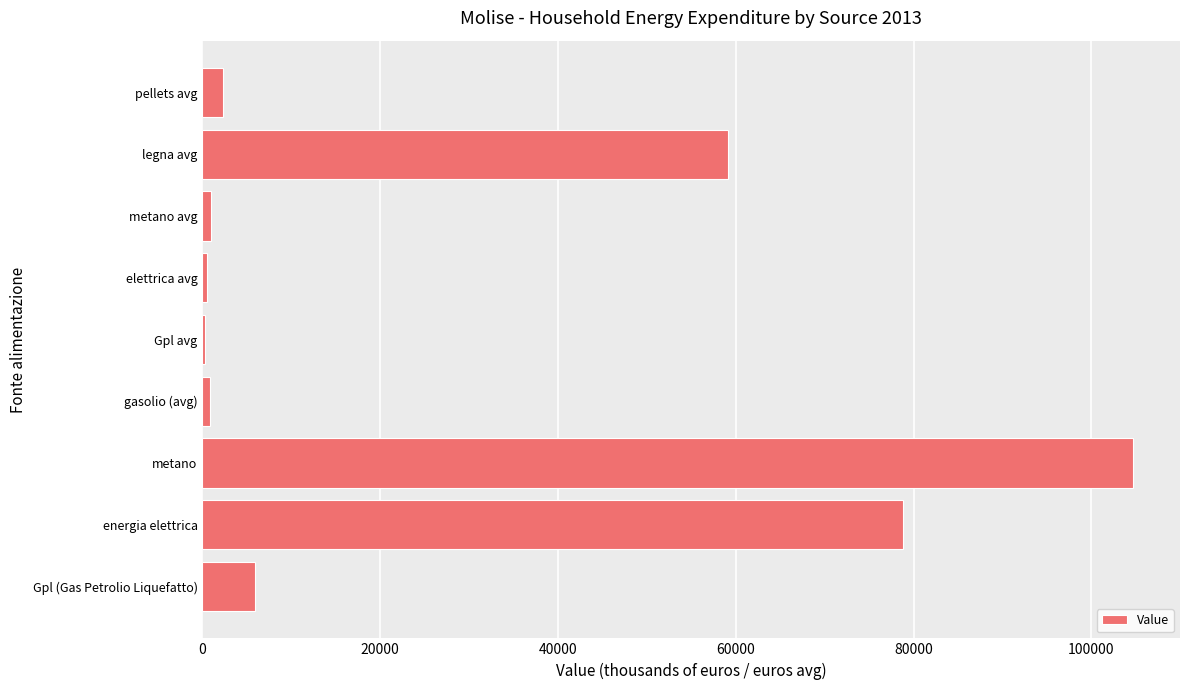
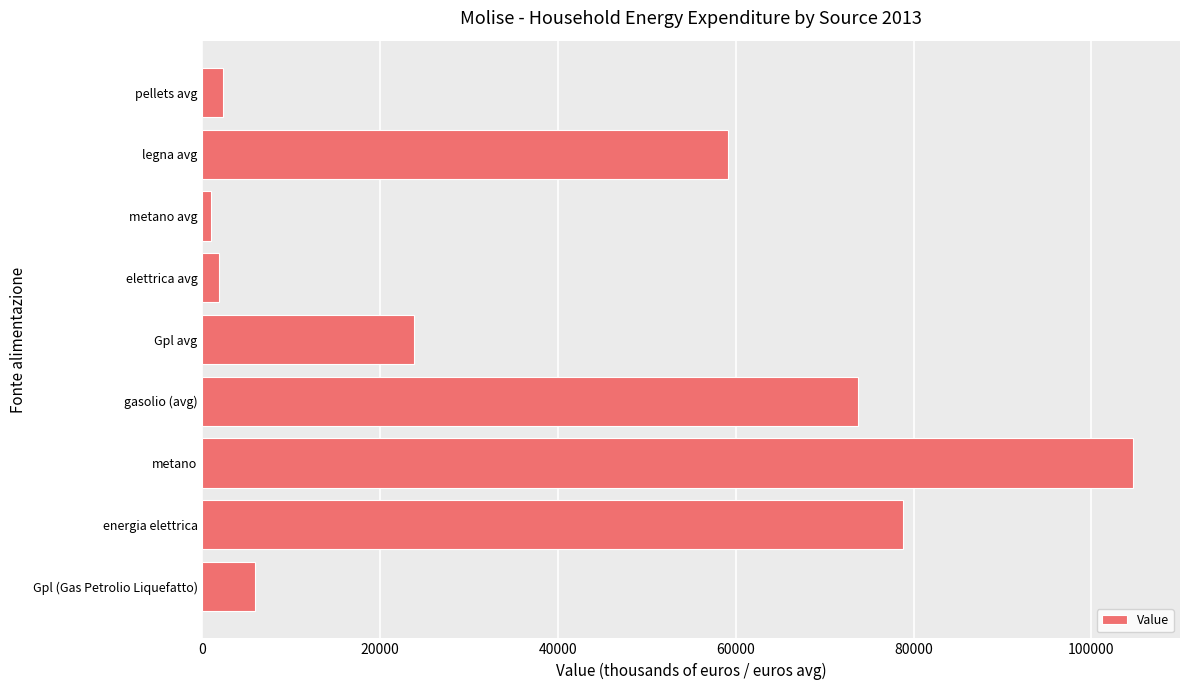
  {
    "pellets avg": 2000,
    "legna avg": 59000,
    "metano avg": 1000,
-   "elettrica avg": 1000,
-   "Gpl avg": 0,
-   "gasolio (avg)": 1000,
+   "elettrica avg": 2000,
+   "Gpl avg": 24000,
+   "gasolio (avg)": 74000,
    "metano": 105000,
    "energia elettrica": 79000,
    "Gpl (Gas Petrolio Liquefatto)": 6000
  }
